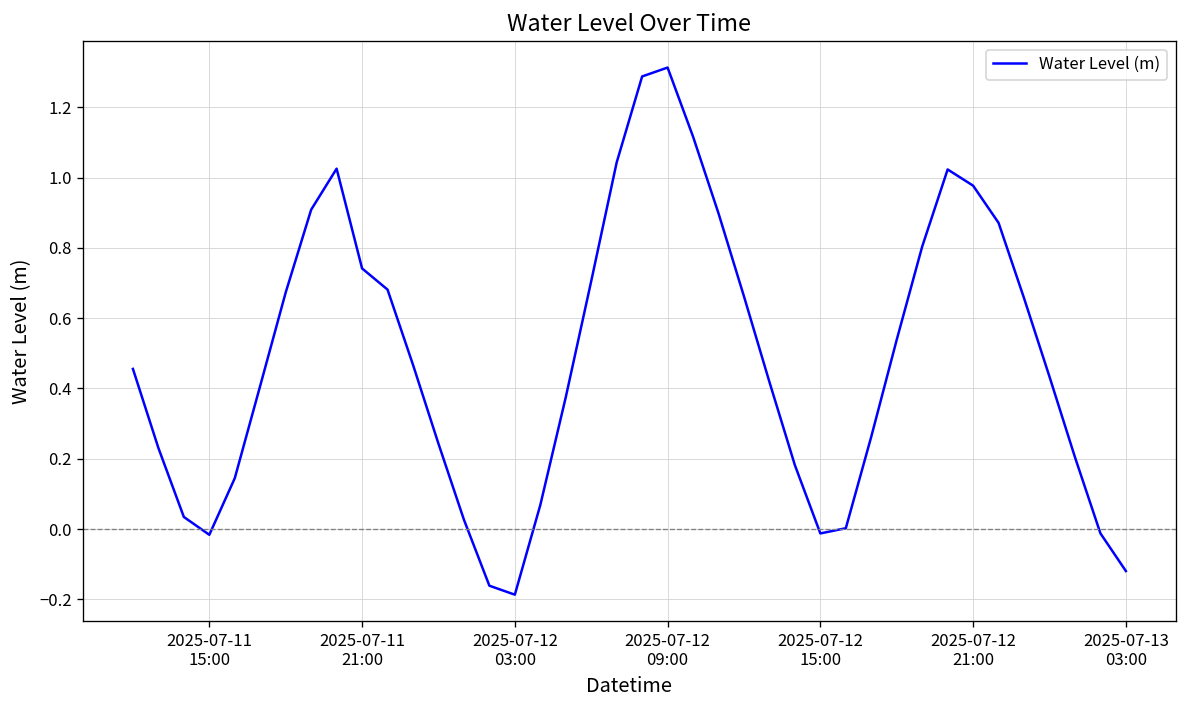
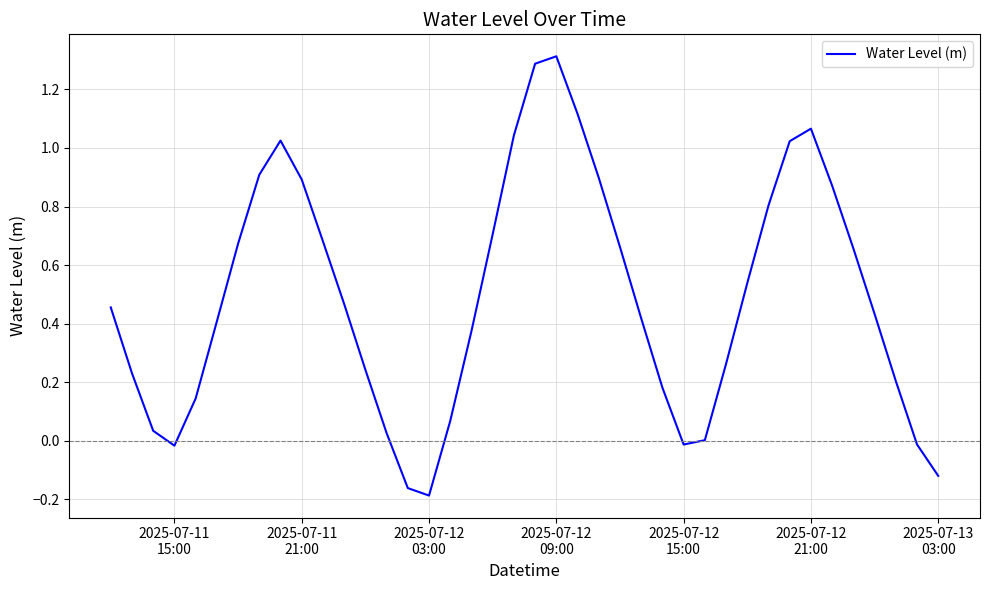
  {
    "2025-07-11 15:00": -0.02,
-   "2025-07-11 21:00": 0.74,
+   "2025-07-11 21:00": 0.89,
    "2025-07-12 03:00": -0.19,
    "2025-07-12 09:00": 1.31,
    "2025-07-12 15:00": -0.01,
-   "2025-07-12 21:00": 0.98,
+   "2025-07-12 21:00": 1.07,
    "2025-07-13 03:00": -0.12
  }
